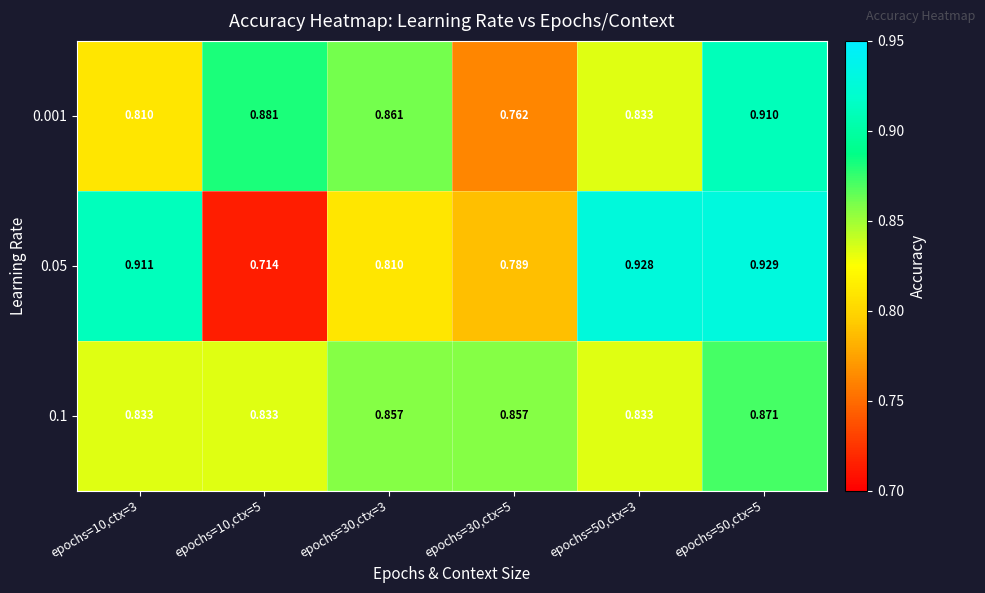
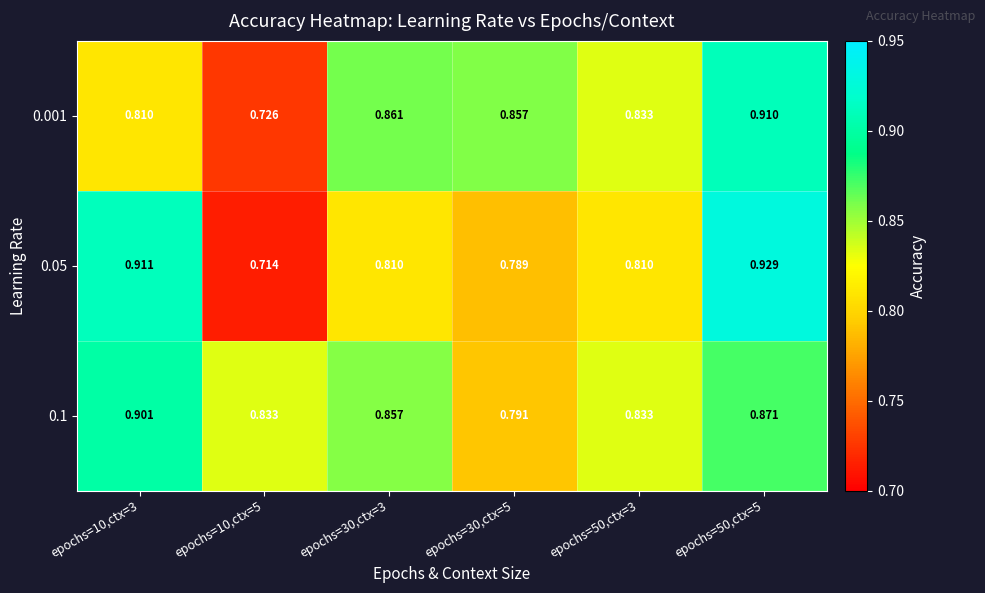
  {
    "0.001": {
      "epochs=10,ctx=3": 0.810,
-     "epochs=10,ctx=5": 0.881,
+     "epochs=10,ctx=5": 0.726,
      "epochs=30,ctx=3": 0.861,
-     "epochs=30,ctx=5": 0.762,
+     "epochs=30,ctx=5": 0.857,
      "epochs=50,ctx=3": 0.833,
      "epochs=50,ctx=5": 0.910
    },
    "0.05": {
      "epochs=10,ctx=3": 0.911,
      "epochs=10,ctx=5": 0.714,
      "epochs=30,ctx=3": 0.810,
      "epochs=30,ctx=5": 0.789,
-     "epochs=50,ctx=3": 0.928,
+     "epochs=50,ctx=3": 0.810,
      "epochs=50,ctx=5": 0.929
    },
    "0.1": {
-     "epochs=10,ctx=3": 0.833,
+     "epochs=10,ctx=3": 0.901,
      "epochs=10,ctx=5": 0.833,
      "epochs=30,ctx=3": 0.857,
-     "epochs=30,ctx=5": 0.857,
+     "epochs=30,ctx=5": 0.791,
      "epochs=50,ctx=3": 0.833,
      "epochs=50,ctx=5": 0.871
    }
  }
